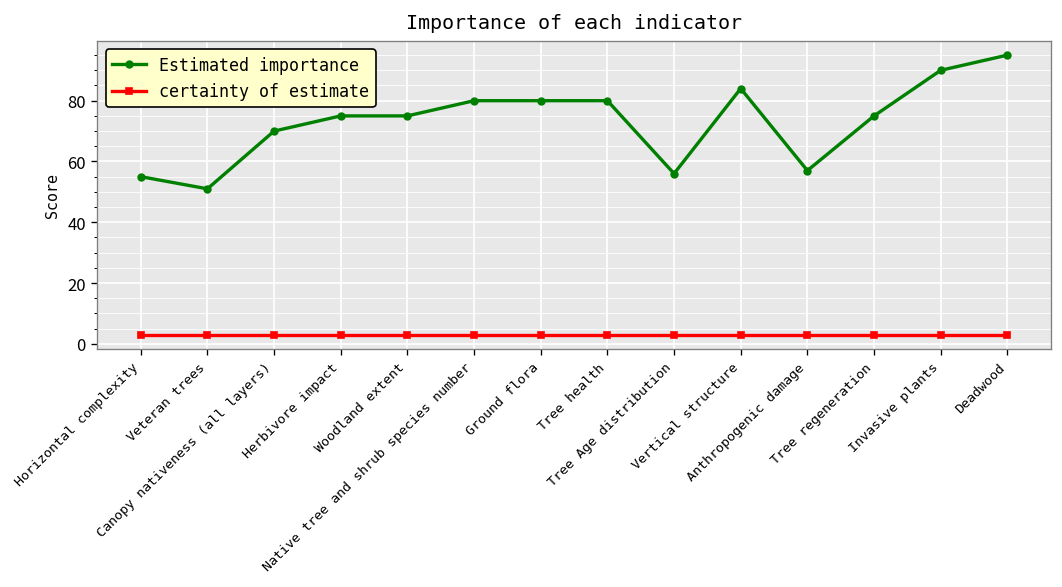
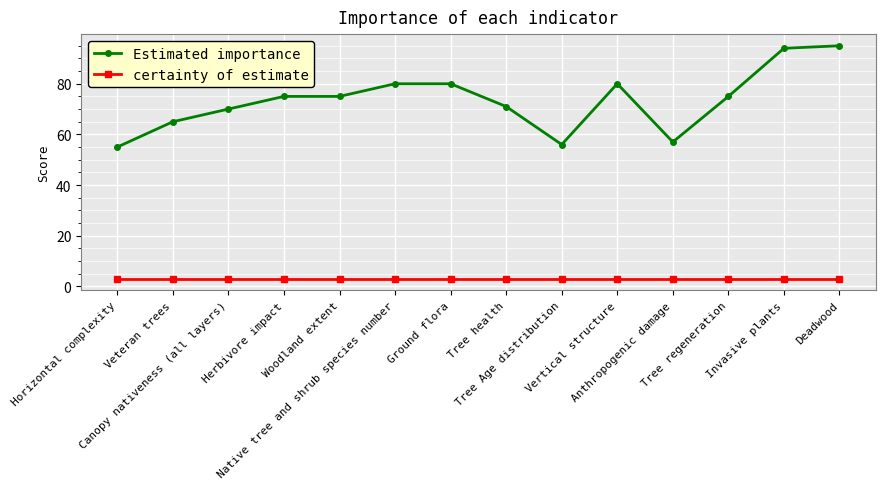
  {
    "Estimated importance": {
      "Horizontal complexity": 55,
-     "Veteran trees": 51,
+     "Veteran trees": 65,
      "Canopy nativeness (all layers)": 70,
      "Herbivore impact": 75,
      "Woodland extent": 75,
      "Native tree and shrub species number": 80,
      "Ground flora": 80,
-     "Tree health": 80,
+     "Tree health": 71,
      "Tree Age distribution": 56,
-     "Vertical structure": 84,
+     "Vertical structure": 80,
      "Anthropogenic damage": 57,
      "Tree regeneration": 75,
-     "Invasive plants": 90,
+     "Invasive plants": 94,
      "Deadwood": 95
    },
    "certainty of estimate": {
      "Horizontal complexity": 3,
      "Veteran trees": 3,
      "Canopy nativeness (all layers)": 3,
      "Herbivore impact": 3,
      "Woodland extent": 3,
      "Native tree and shrub species number": 3,
      "Ground flora": 3,
      "Tree health": 3,
      "Tree Age distribution": 3,
      "Vertical structure": 3,
      "Anthropogenic damage": 3,
      "Tree regeneration": 3,
      "Invasive plants": 3,
      "Deadwood": 3
    }
  }
